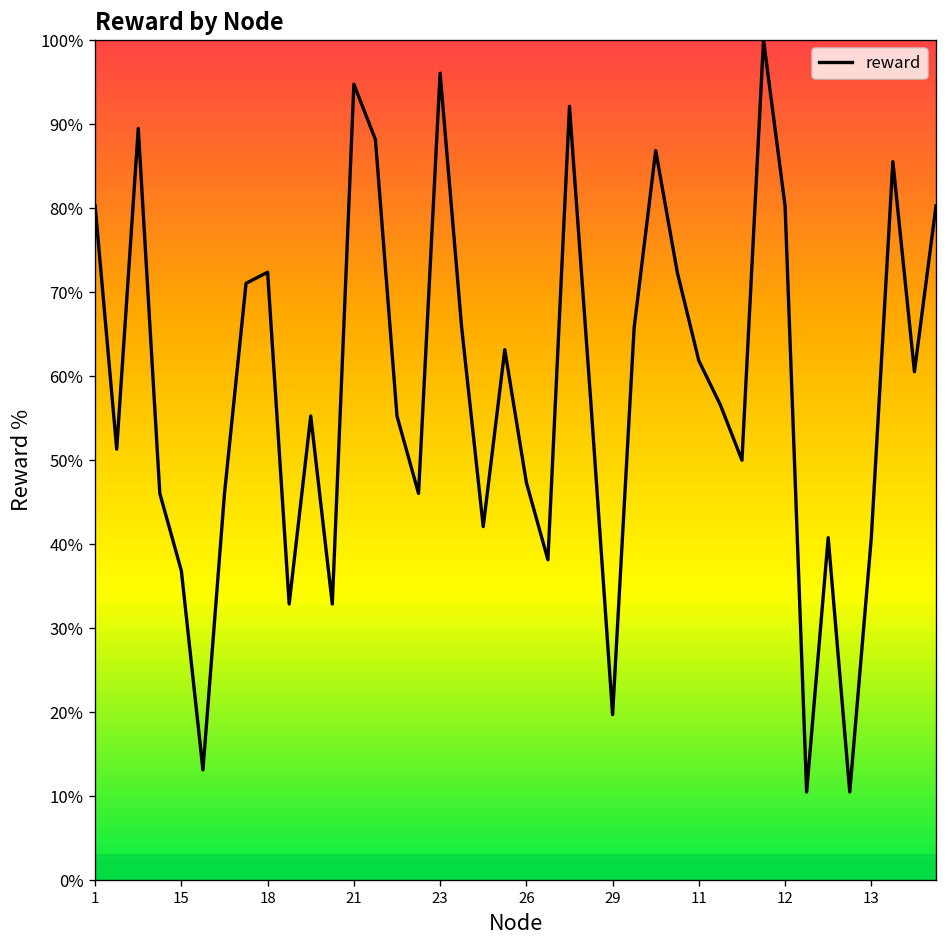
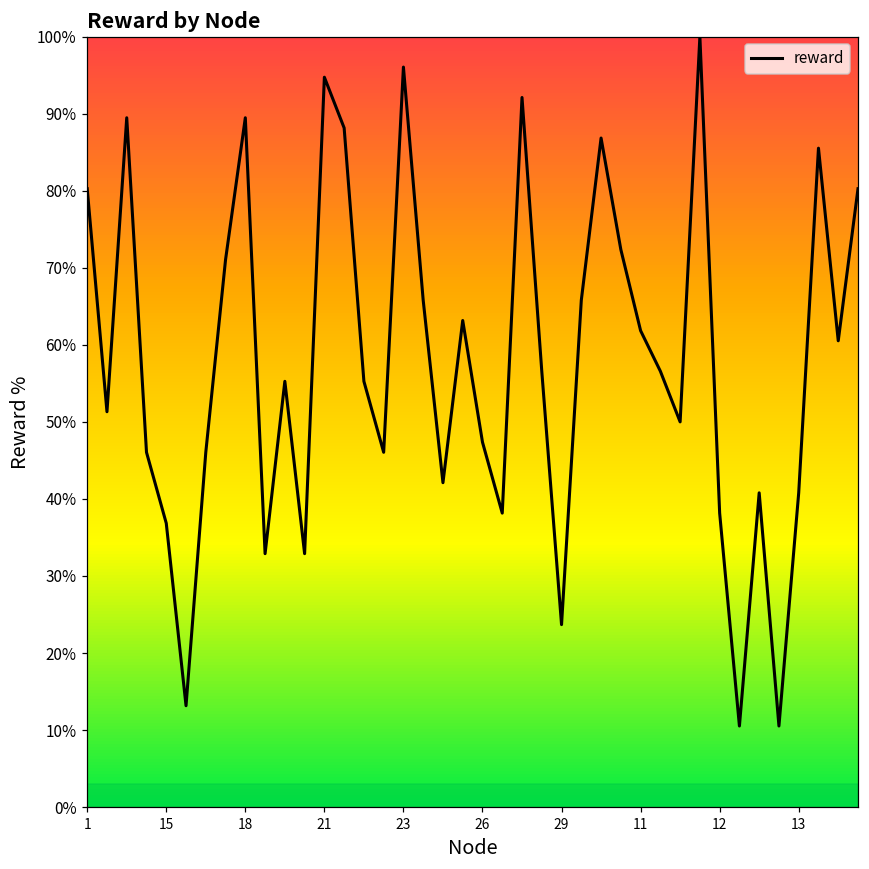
  {
    "1": "80%",
    "15": "37%",
-   "18": "72%",
+   "18": "89%",
    "21": "95%",
    "23": "96%",
    "26": "47%",
-   "29": "20%",
+   "29": "24%",
    "11": "62%",
-   "12": "80%",
+   "12": "38%",
    "13": "41%"
  }
